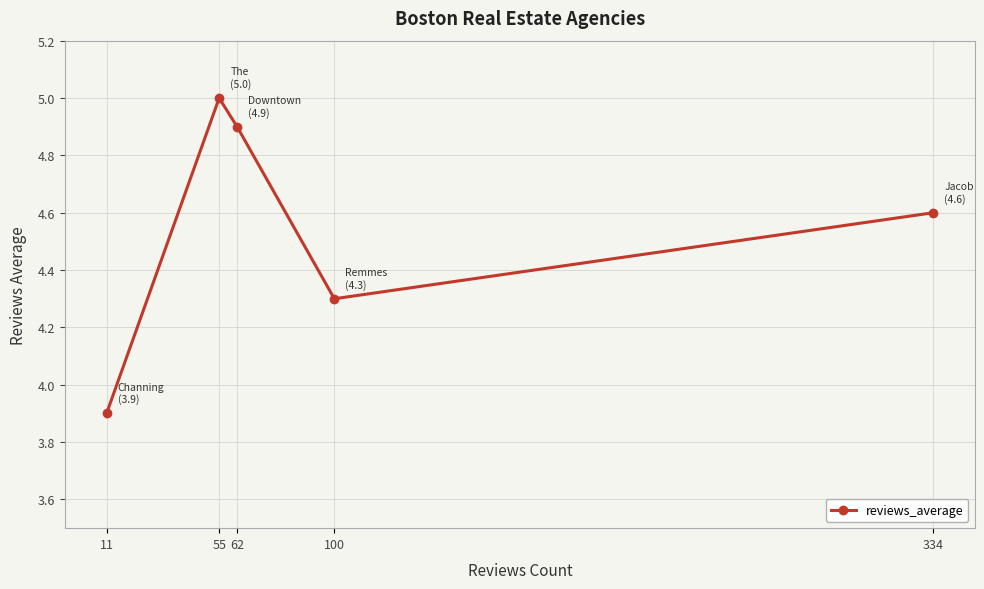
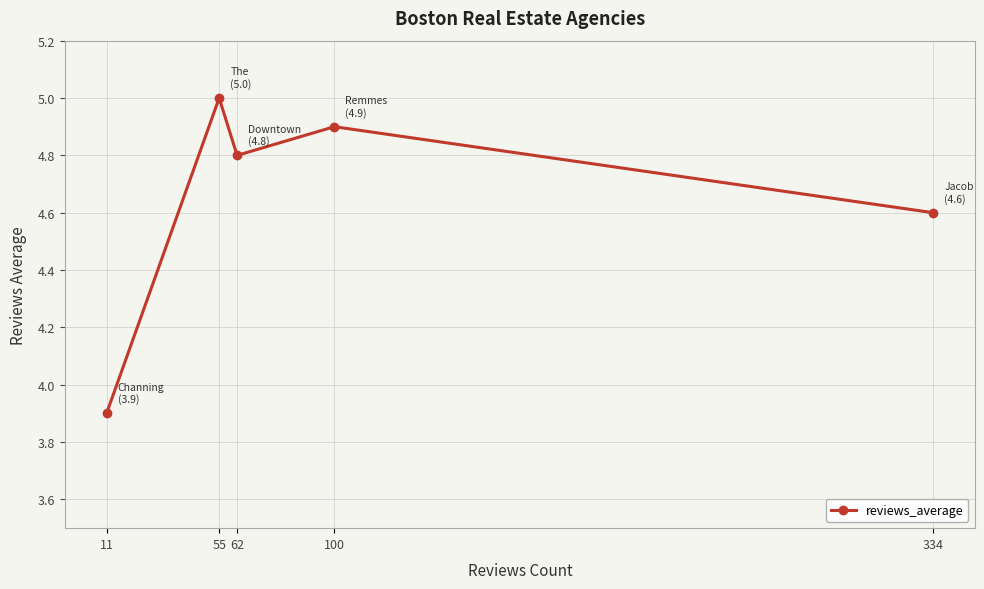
  {
    "11": "(3.9)",
    "55": "(5.0)",
-   "62": "(4.9)",
-   "100": "(4.3)",
+   "62": "(4.8)",
+   "100": "(4.9)",
    "334": "(4.6)"
  }
